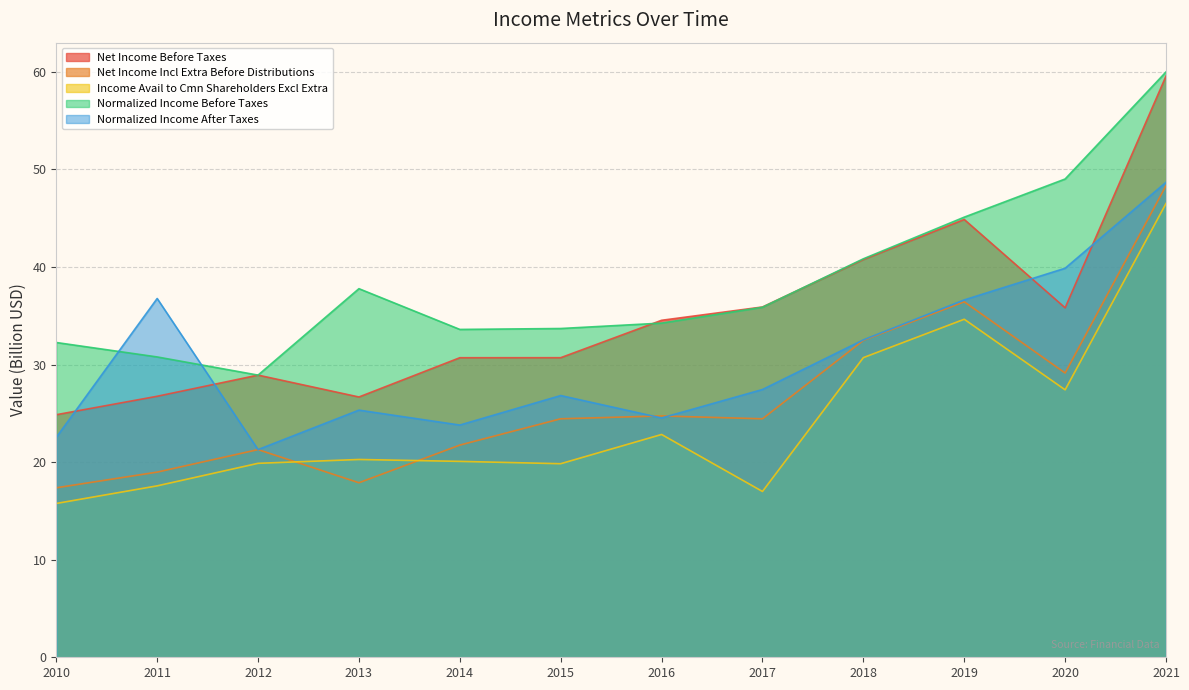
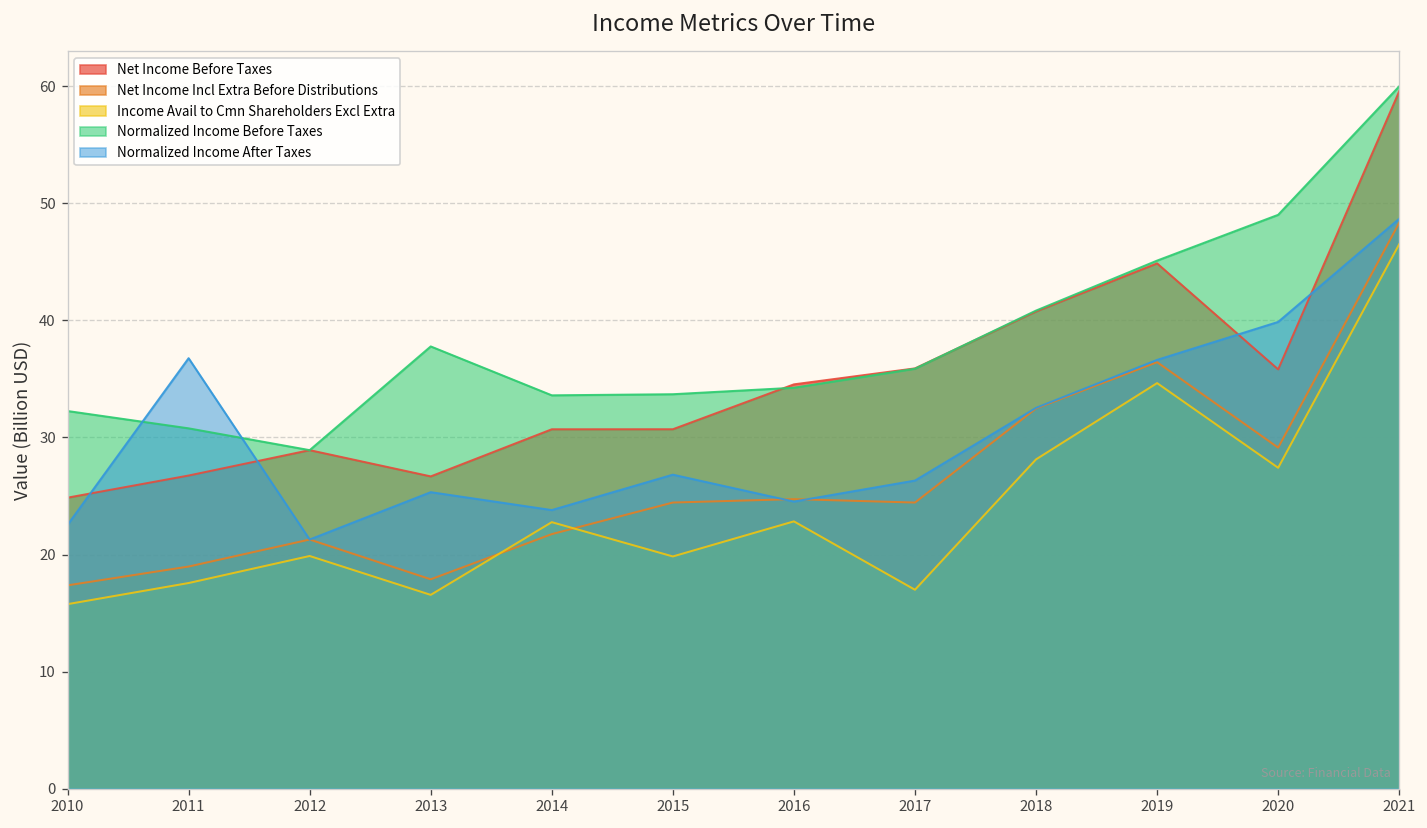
  {
    "Income Avail to Cmn Shareholders Excl Extra": {
      "2010": 16,
      "2011": 18,
      "2012": 20,
-     "2013": 20,
-     "2014": 20,
+     "2013": 17,
+     "2014": 23,
      "2015": 20,
      "2016": 23,
      "2017": 17,
-     "2018": 31,
+     "2018": 28,
      "2019": 35,
      "2020": 27,
      "2021": 47
    },
    "Normalized Income Before Taxes": {
      "2010": 32,
      "2011": 31,
      "2013": 38,
      "2014": 34,
      "2015": 34,
      "2016": 34,
      "2020": 49,
      "2021": 60
    },
    "Normalized Income After Taxes": {
      "2010": 23,
      "2011": 37,
      "2013": 25,
      "2014": 24,
      "2015": 27,
-     "2017": 27,
+     "2017": 26,
      "2020": 40,
      "2021": 49
    }
  }
